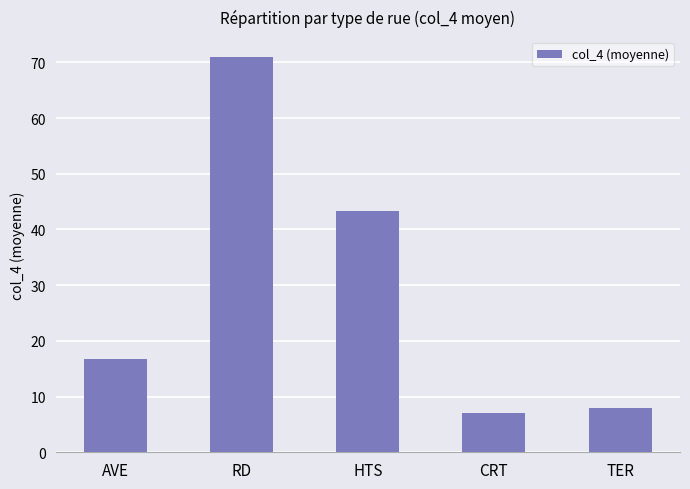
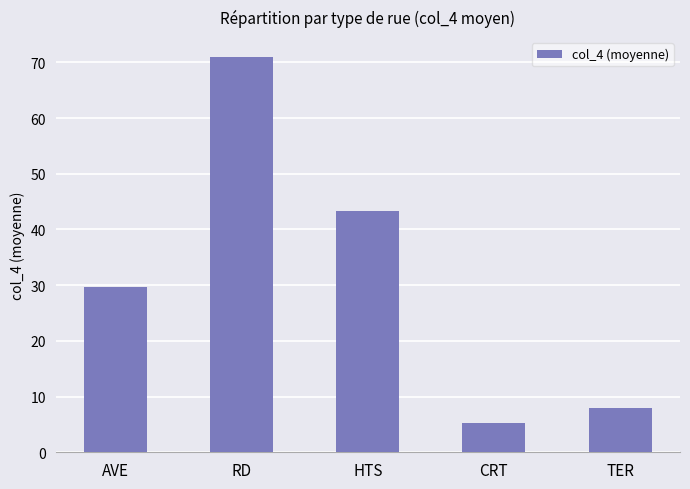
  {
-   "AVE": 17,
+   "AVE": 30,
    "RD": 71,
    "HTS": 43,
-   "CRT": 7,
+   "CRT": 5,
    "TER": 8
  }
